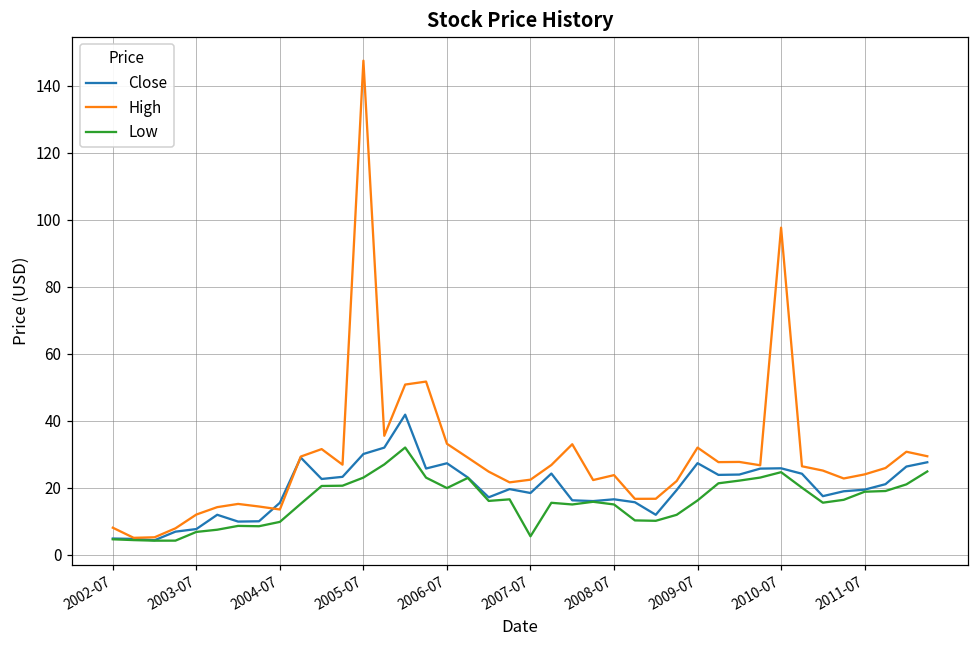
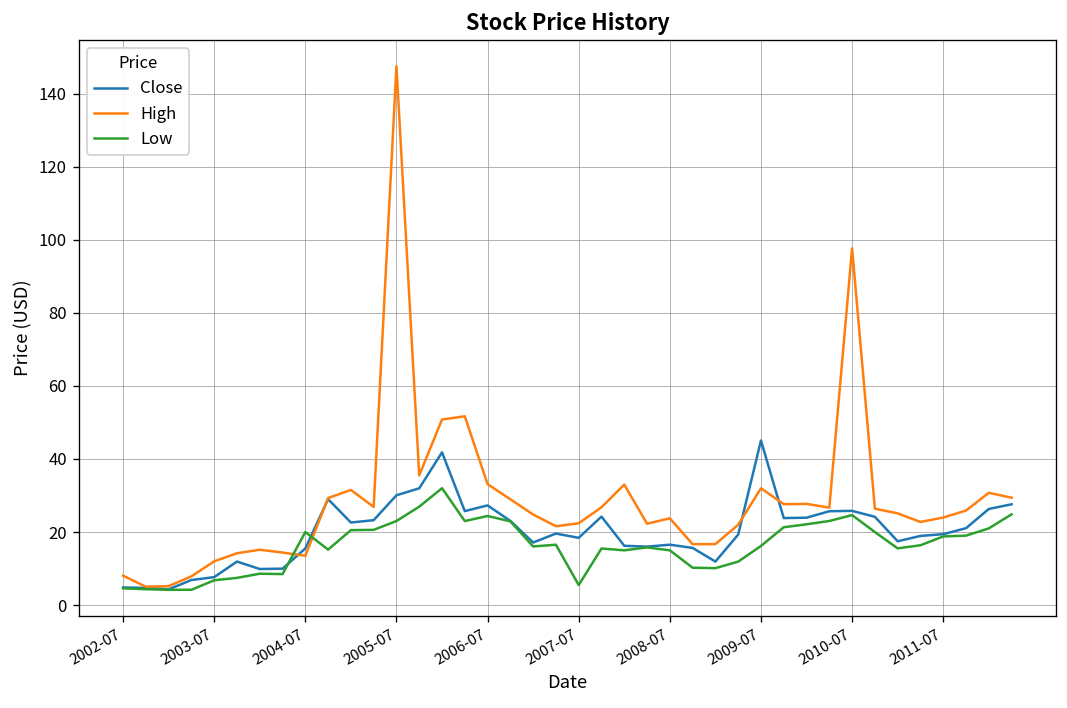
  {
    "Close": {
      "2003-07": 8,
      "2004-07": 16,
      "2005-07": 30,
      "2006-07": 27,
      "2007-07": 18,
      "2008-07": 17,
-     "2009-07": 27,
+     "2009-07": 45,
      "2010-07": 26
    },
    "High": {
      "2002-07": 8,
      "2003-07": 12,
      "2004-07": 14,
      "2005-07": 148,
      "2006-07": 33,
      "2007-07": 22,
      "2008-07": 24,
      "2009-07": 32,
      "2010-07": 98,
      "2011-07": 24
    },
    "Low": {
      "2003-07": 7,
-     "2004-07": 10,
+     "2004-07": 20,
      "2005-07": 23,
-     "2006-07": 20,
+     "2006-07": 24,
      "2007-07": 5,
      "2008-07": 15,
      "2009-07": 16,
      "2010-07": 25
    }
  }
